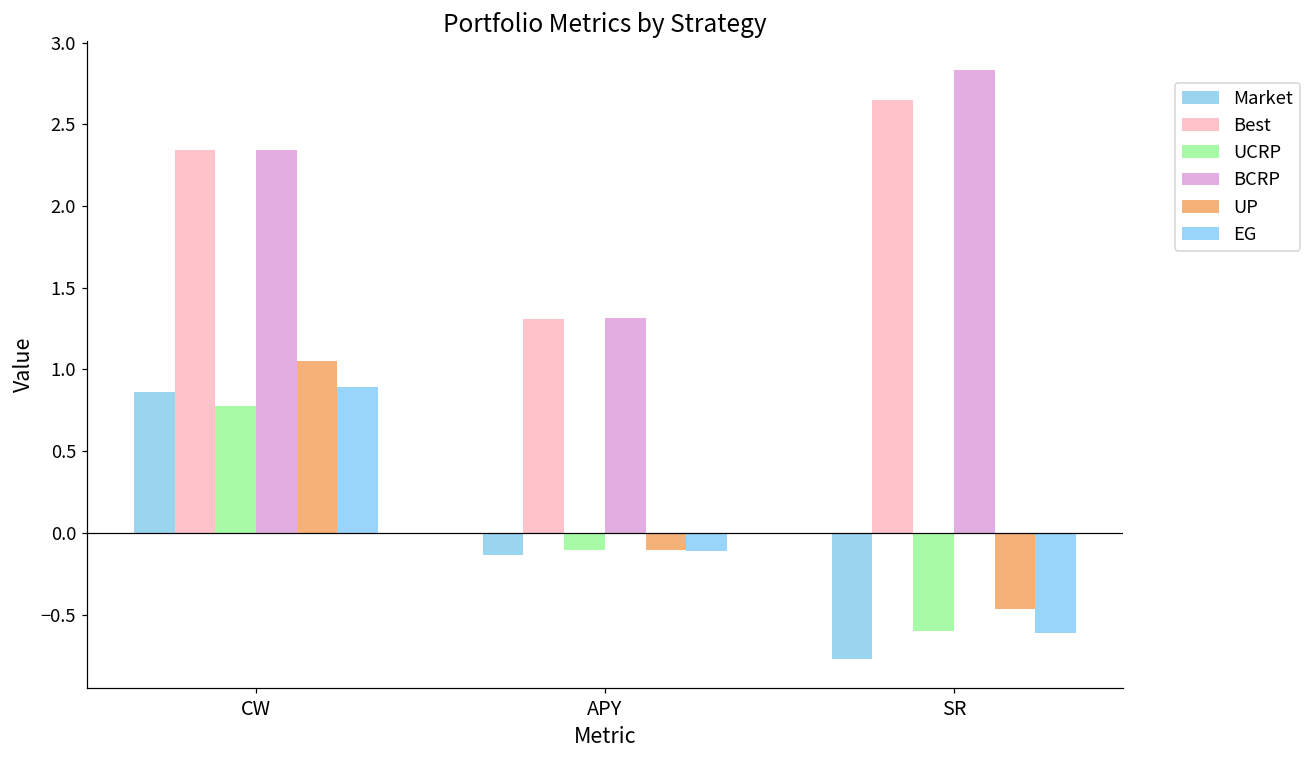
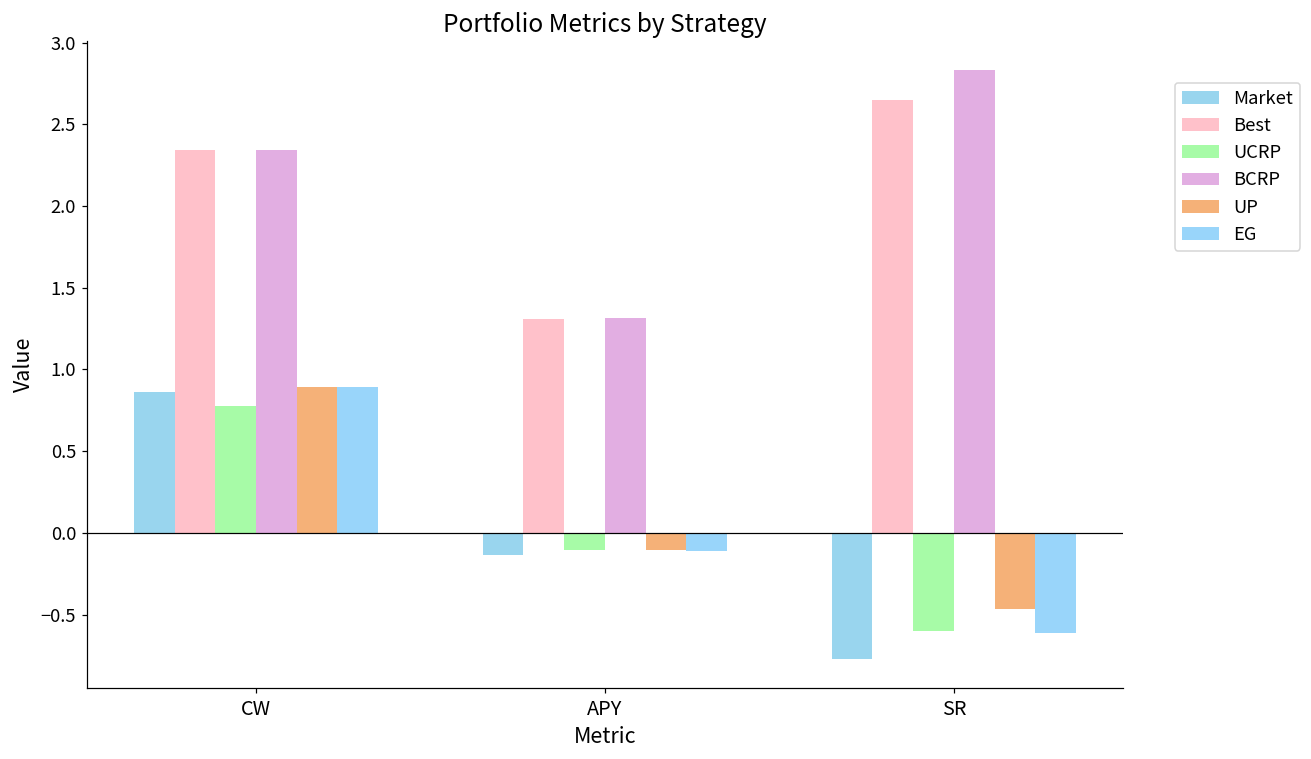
  {
    "UCRP": {
      "CW": 0.78,
      "APY": -0.11,
      "SR": -0.60
    },
    "UP": {
-     "CW": 1.05,
+     "CW": 0.89,
      "APY": -0.11,
      "SR": -0.46
    }
  }
